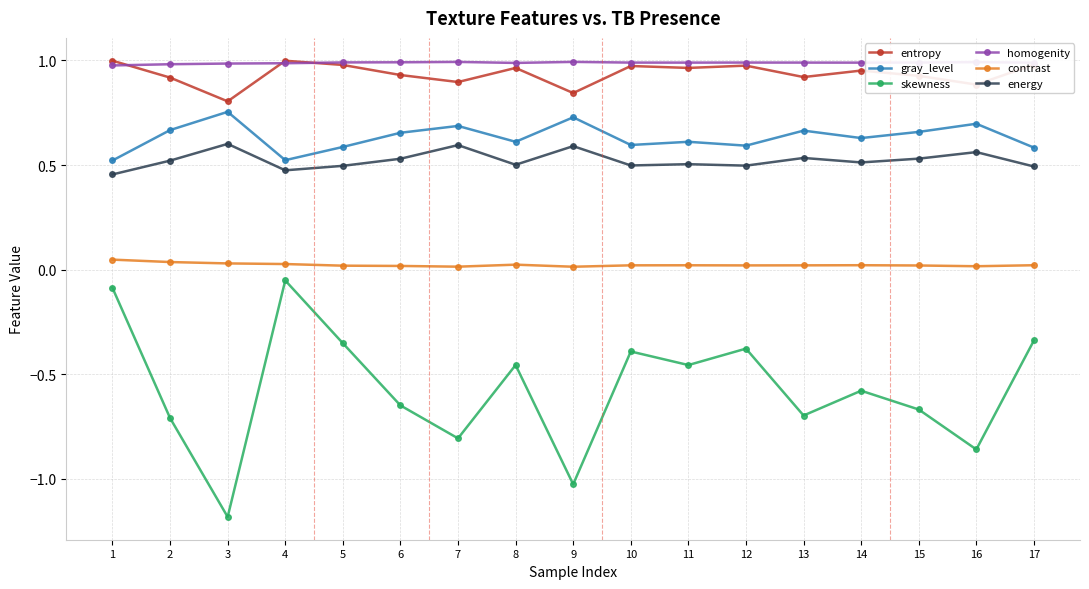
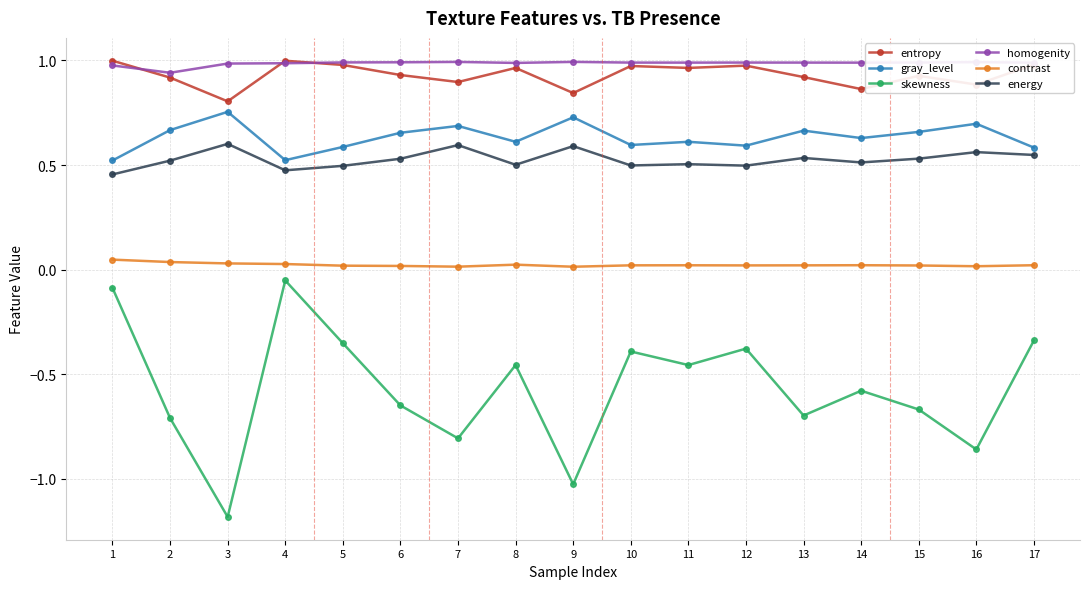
  {
    "entropy": {
      "1": 1.00,
      "2": 0.92,
      "3": 0.80,
      "5": 0.98,
      "6": 0.93,
      "7": 0.90,
      "8": 0.96,
      "9": 0.84,
      "10": 0.97,
      "11": 0.96,
      "12": 0.98,
      "13": 0.92,
-     "14": 0.95
+     "14": 0.86
    },
    "gray_level": {
      "1": 0.52,
      "2": 0.67,
      "3": 0.75,
      "4": 0.52,
      "5": 0.59,
      "6": 0.65,
      "7": 0.69,
      "8": 0.61,
      "9": 0.73,
      "10": 0.60,
      "11": 0.61,
      "12": 0.59,
      "13": 0.66,
      "14": 0.63,
      "15": 0.66,
      "16": 0.70,
      "17": 0.58
    },
    "skewness": {
      "1": -0.09,
      "2": -0.71,
      "3": -1.18,
      "4": -0.05,
      "5": -0.35,
      "6": -0.65,
      "7": -0.81,
      "8": -0.46,
      "9": -1.03,
      "10": -0.39,
      "11": -0.46,
      "12": -0.38,
      "13": -0.70,
      "14": -0.58,
      "15": -0.67,
      "16": -0.86,
      "17": -0.34
    },
    "homogenity": {
      "1": 0.98,
-     "2": 0.98,
+     "2": 0.94,
      "3": 0.99,
      "5": 0.99,
      "6": 0.99,
      "7": 0.99,
      "8": 0.99,
      "9": 0.99,
      "10": 0.99,
      "11": 0.99,
      "12": 0.99,
      "13": 0.99,
      "14": 0.99
    },
    "contrast": {
      "1": 0.05,
      "2": 0.04,
      "3": 0.03,
      "4": 0.03,
      "5": 0.02,
      "6": 0.02,
      "7": 0.01,
      "8": 0.02,
      "9": 0.01,
      "10": 0.02,
      "11": 0.02,
      "12": 0.02,
      "13": 0.02,
      "14": 0.02,
      "15": 0.02,
      "16": 0.02,
      "17": 0.02
    },
    "energy": {
      "1": 0.46,
      "2": 0.52,
      "3": 0.60,
      "4": 0.47,
      "5": 0.50,
      "6": 0.53,
      "7": 0.60,
      "8": 0.50,
      "9": 0.59,
      "10": 0.50,
      "11": 0.50,
      "12": 0.50,
      "13": 0.53,
      "14": 0.51,
      "15": 0.53,
      "16": 0.56,
-     "17": 0.49
+     "17": 0.55
    }
  }
